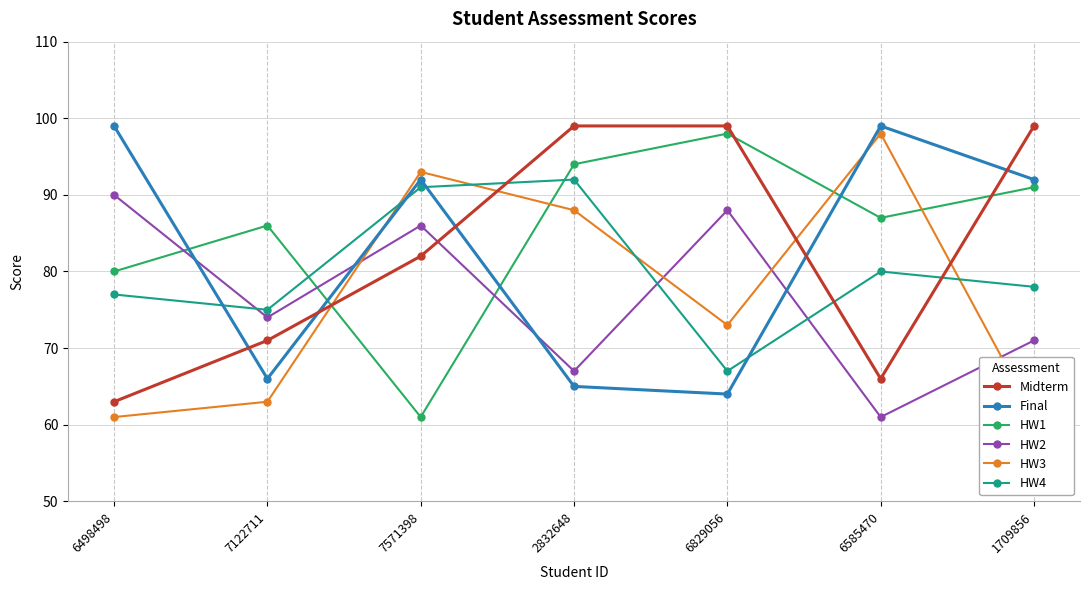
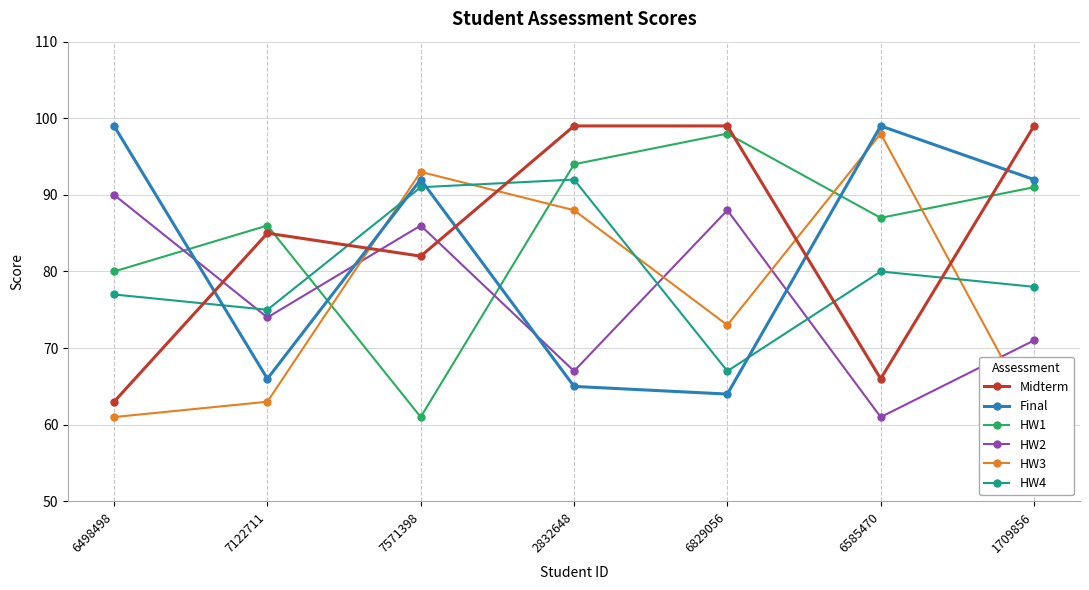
  {
    "Midterm": {
      "6498498": 63,
-     "7122711": 71,
+     "7122711": 85,
      "7571398": 82,
      "2832648": 99,
      "6829056": 99,
      "6585470": 66,
      "1709856": 99
    },
    "Final": {
      "6498498": 99,
      "7122711": 66,
      "7571398": 92,
      "2832648": 65,
      "6829056": 64,
      "6585470": 99,
      "1709856": 92
    },
    "HW2": {
      "6498498": 90,
      "7122711": 74,
      "7571398": 86,
      "2832648": 67,
      "6829056": 88,
      "6585470": 61,
      "1709856": 71
    },
    "HW3": {
      "6498498": 61,
      "7122711": 63,
      "7571398": 93,
      "2832648": 88,
      "6829056": 73,
      "6585470": 98
    }
  }
